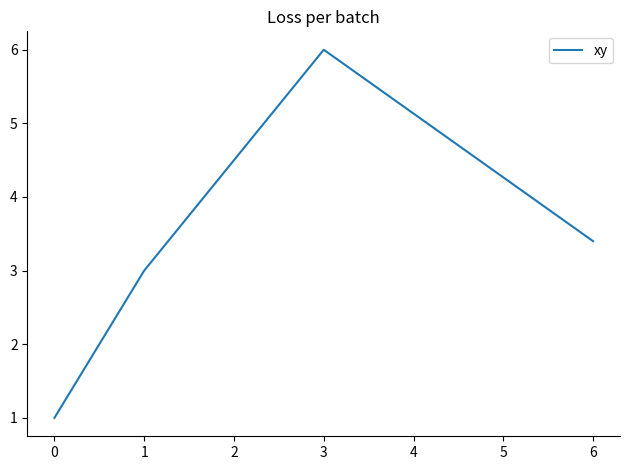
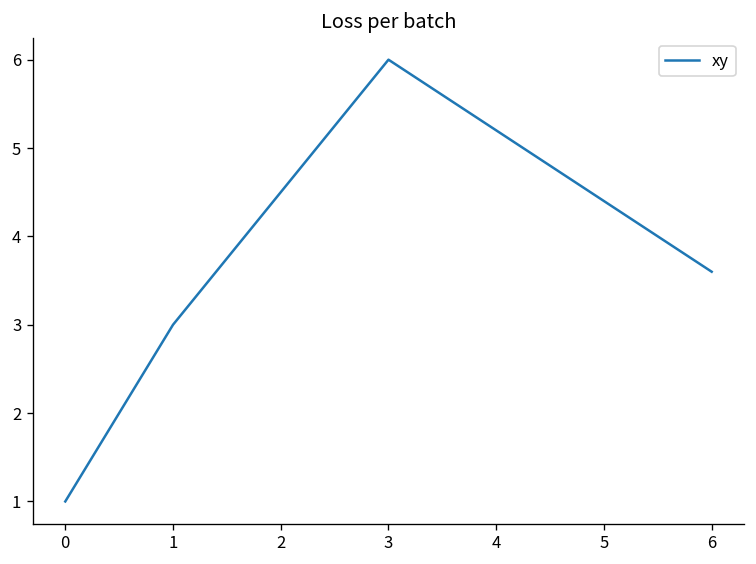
  {
    "0": 1.0,
    "1": 3.0,
    "3": 6.0,
-   "6": 3.4
+   "6": 3.6
  }
